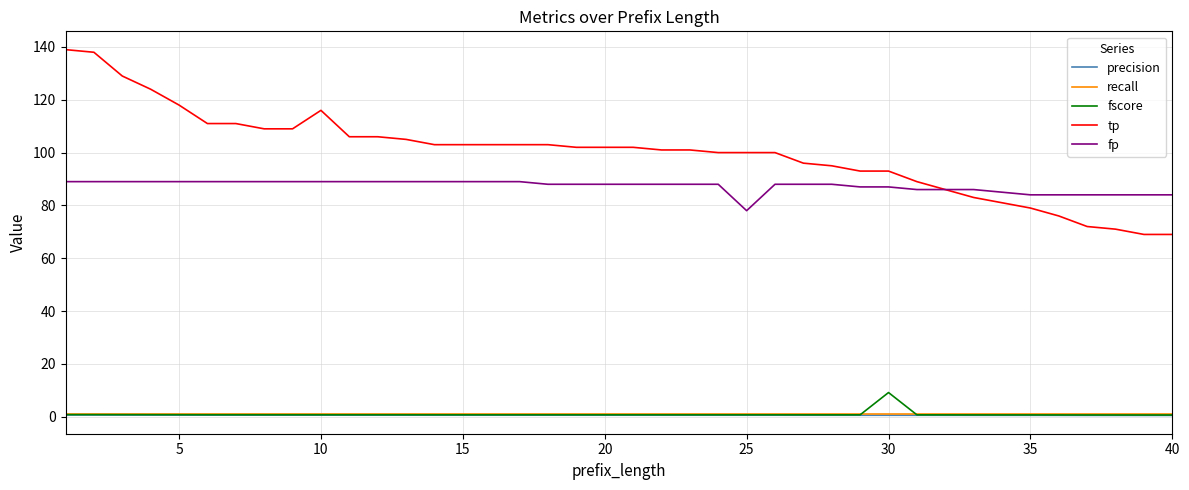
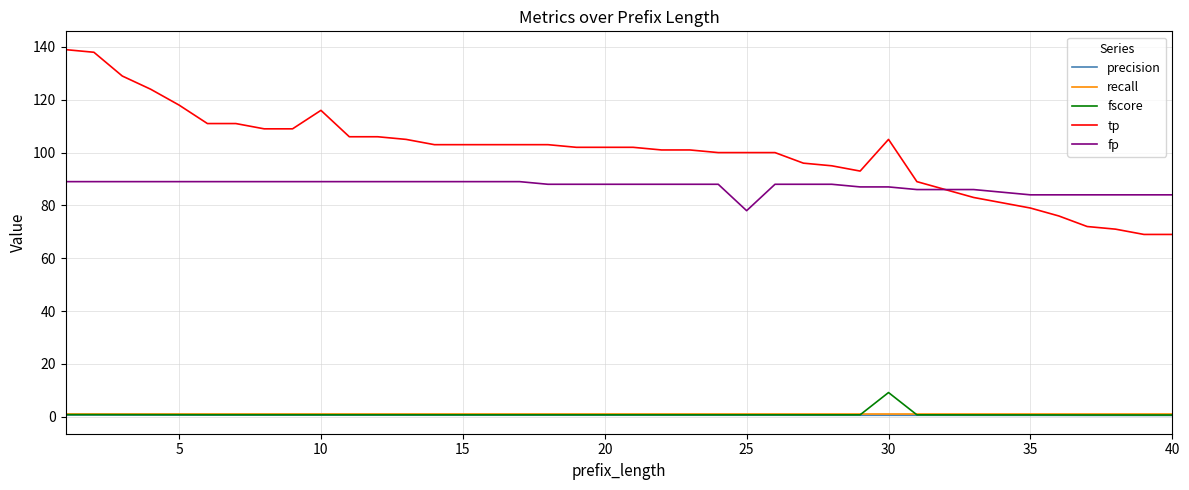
  {
    "fscore": {
      "30": 9
    },
    "tp": {
      "5": 118,
      "10": 116,
      "15": 103,
      "20": 102,
      "25": 100,
-     "30": 93,
+     "30": 105,
      "35": 79,
      "40": 69
    },
    "fp": {
      "5": 89,
      "10": 89,
      "15": 89,
      "20": 88,
      "25": 78,
      "30": 87,
      "35": 84,
      "40": 84
    }
  }
